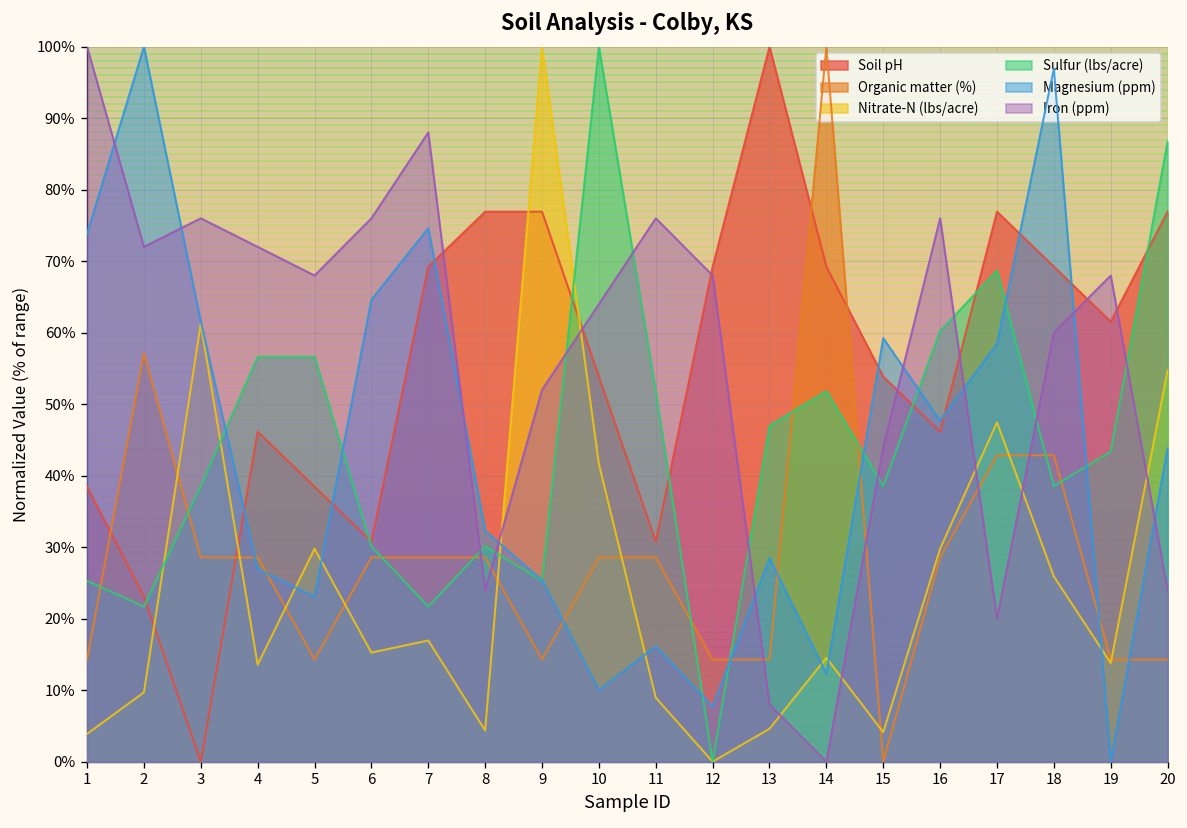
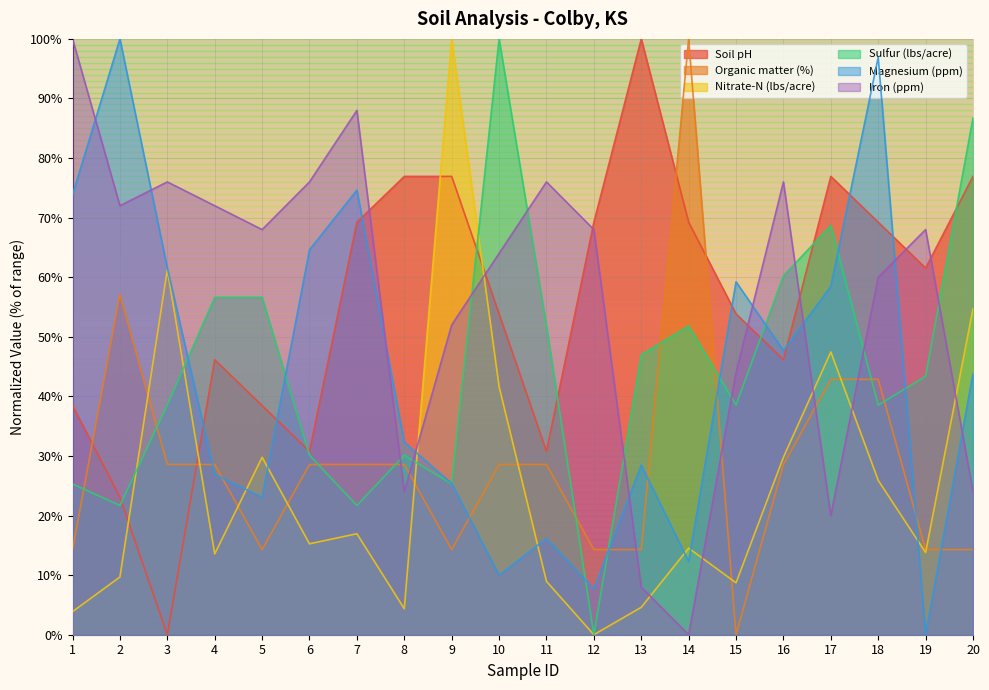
  {
    "Nitrate-N (lbs/acre)": {
      "1": "4%",
      "2": "10%",
      "4": "14%",
      "5": "30%",
      "6": "15%",
      "7": "17%",
      "8": "4%",
      "9": "100%",
      "10": "42%",
      "11": "9%",
      "13": "5%",
      "14": "15%",
-     "15": "4%",
+     "15": "9%",
      "16": "30%",
      "17": "47%",
      "18": "26%",
      "19": "14%",
      "20": "55%"
    },
    "Sulfur (lbs/acre)": {
      "1": "25%",
      "2": "22%",
      "3": "39%",
      "4": "57%",
      "5": "57%",
      "6": "30%",
      "7": "22%",
      "8": "30%",
      "10": "100%",
      "11": "52%",
      "13": "47%",
      "14": "52%",
      "15": "39%",
      "16": "60%",
      "17": "69%",
      "18": "39%",
      "19": "43%",
      "20": "87%"
    },
    "Magnesium (ppm)": {
      "1": "74%",
      "2": "100%",
      "4": "27%",
      "5": "23%",
      "6": "65%",
      "7": "75%",
      "8": "32%",
      "10": "10%",
      "11": "16%",
      "12": "8%",
      "13": "28%",
      "14": "12%",
      "15": "59%",
      "16": "48%",
      "17": "58%",
      "19": "0%",
      "20": "44%"
    },
    "Iron (ppm)": {
      "1": "100%",
      "2": "72%",
      "3": "76%",
      "4": "72%",
      "5": "68%",
      "6": "76%",
      "7": "88%",
      "8": "24%",
      "9": "52%",
      "10": "64%",
      "11": "76%",
      "12": "68%",
      "13": "8%",
      "14": "0%",
      "15": "44%",
      "16": "76%",
      "17": "20%",
      "18": "60%",
      "19": "68%",
      "20": "24%"
    }
  }
